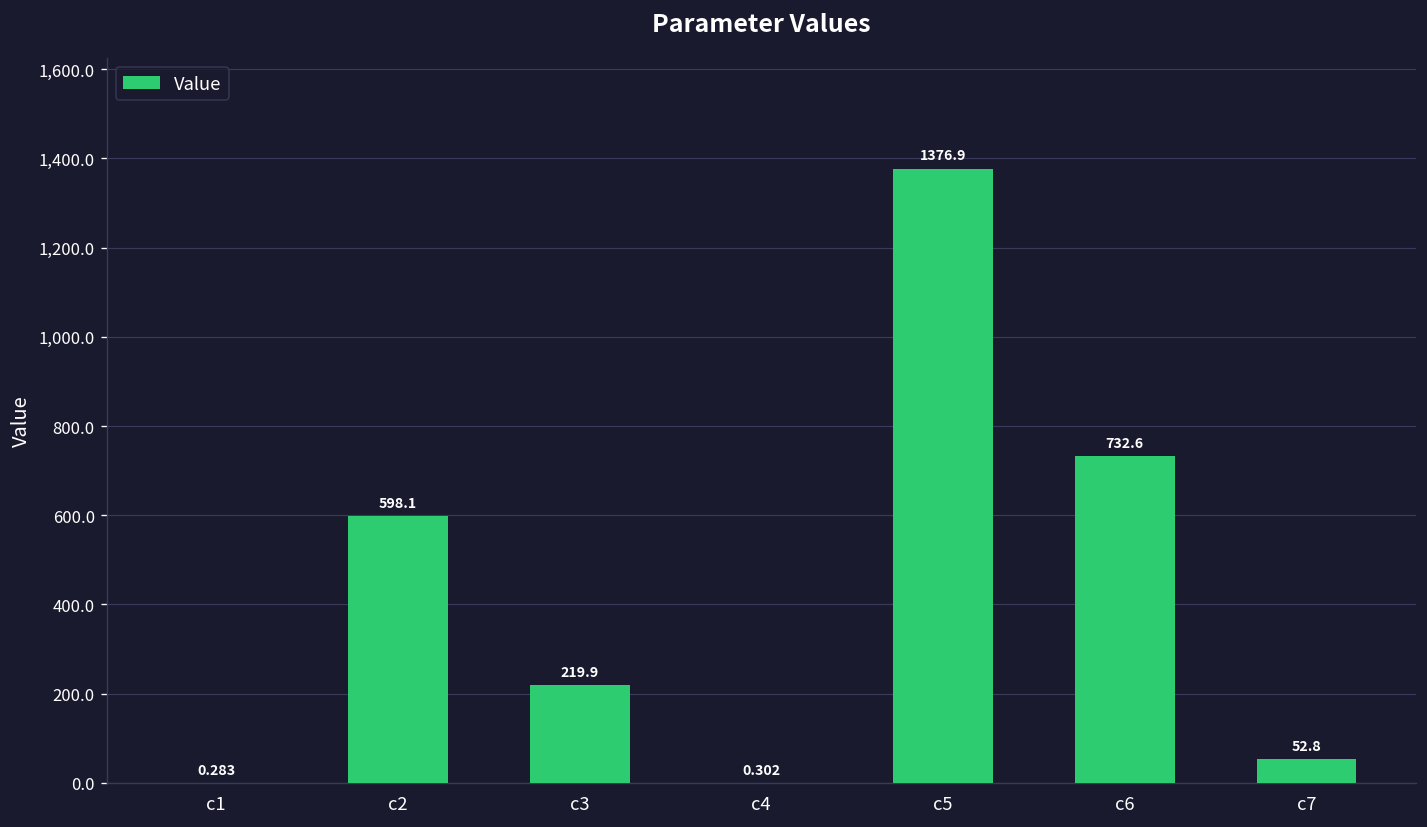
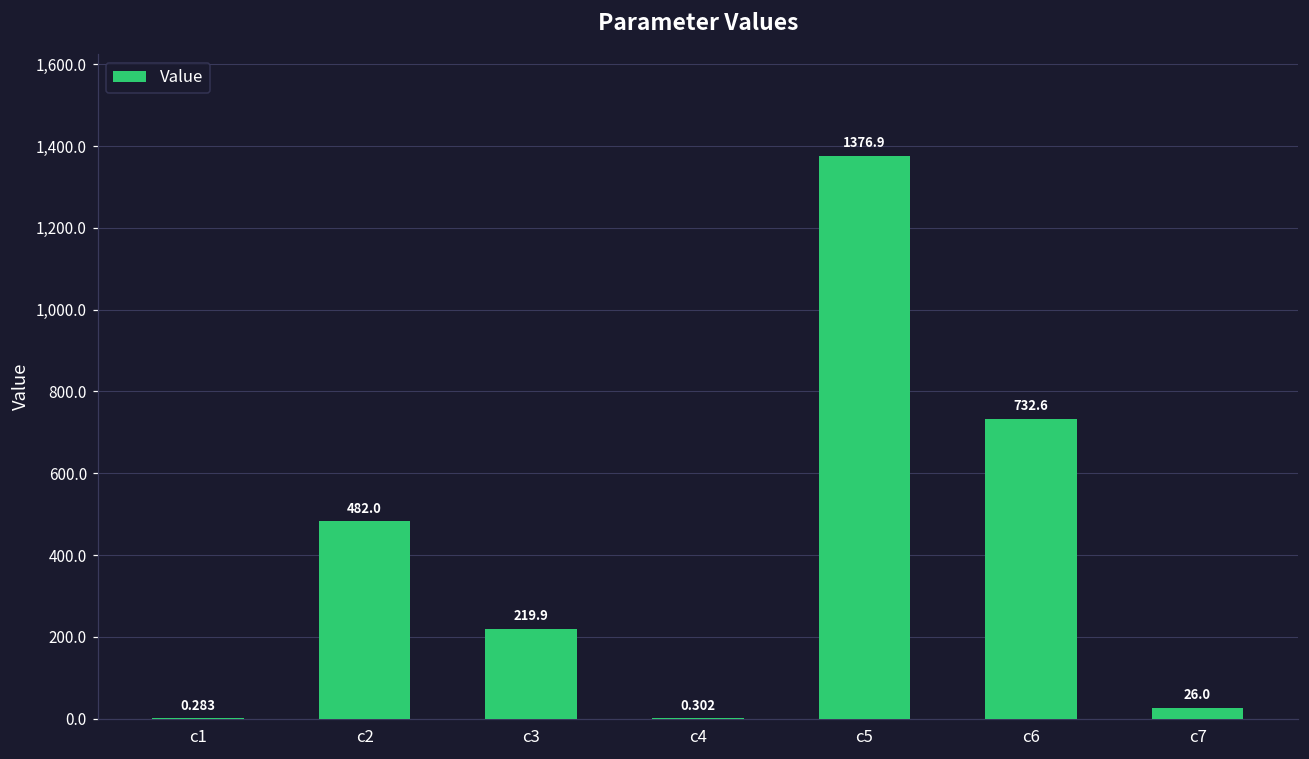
  {
    "c1": 0.283,
-   "c2": 598.1,
+   "c2": 482.0,
    "c3": 219.9,
    "c4": 0.302,
    "c5": 1376.9,
    "c6": 732.6,
-   "c7": 52.8
+   "c7": 26.0
  }
